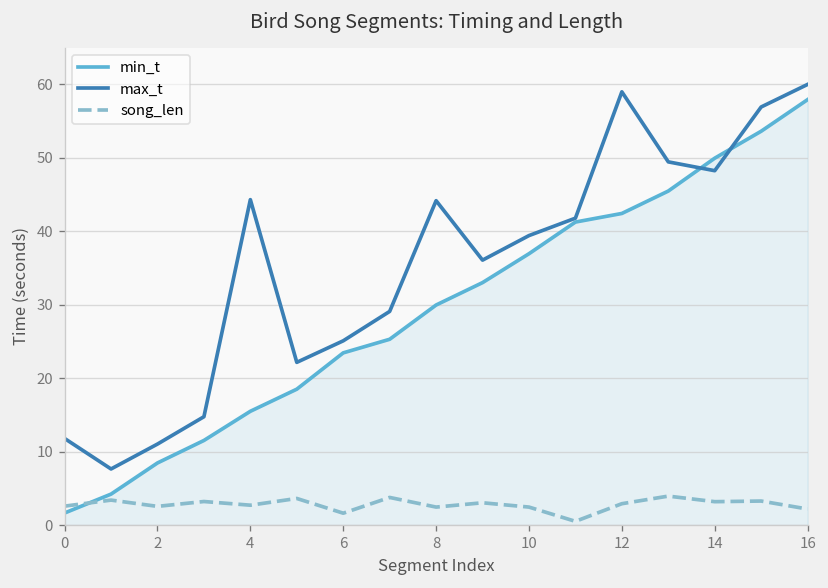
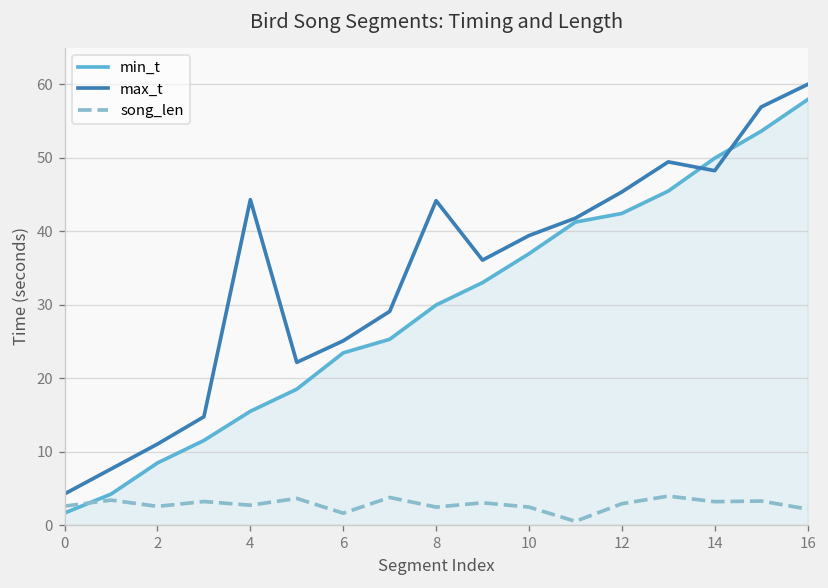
  {
    "max_t": {
-     "0": 12,
+     "0": 4,
      "2": 11,
      "4": 44,
      "6": 25,
      "8": 44,
      "10": 39,
-     "12": 59,
+     "12": 45,
      "14": 48,
      "16": 60
    }
  }
